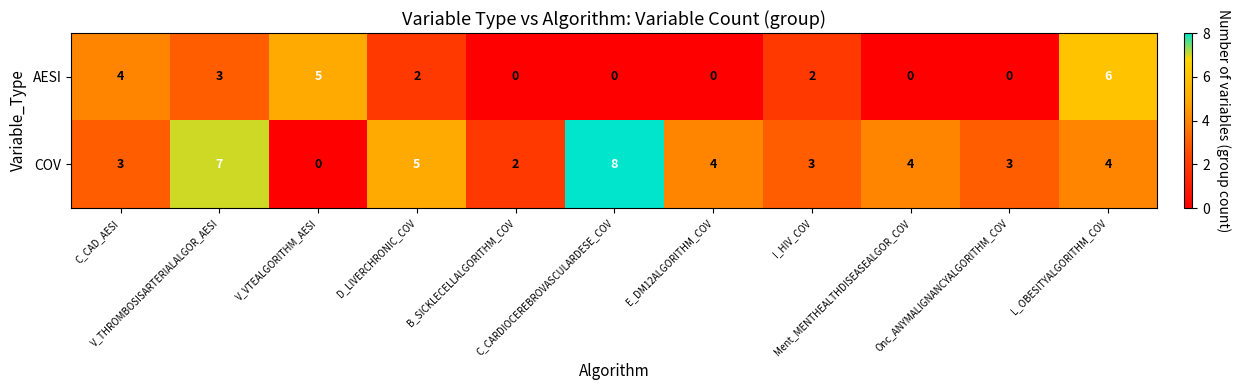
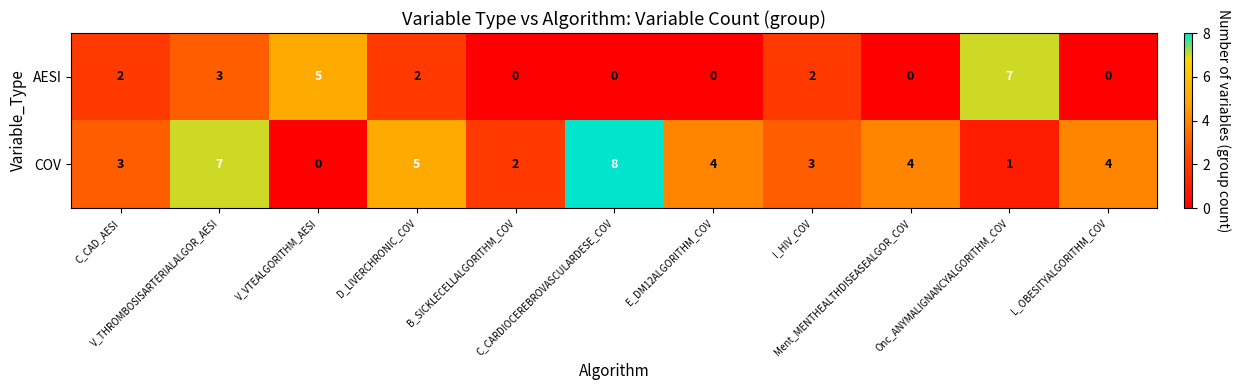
  {
    "AESI": {
-     "C_CAD_AESI": 4,
+     "C_CAD_AESI": 2,
      "V_THROMBOSISARTERIALALGOR_AESI": 3,
      "V_VTEALGORITHM_AESI": 5,
      "D_LIVERCHRONIC_COV": 2,
      "B_SICKLECELLALGORITHM_COV": 0,
      "C_CARDIOCEREBROVASCULARDESE_COV": 0,
      "E_DM12ALGORITHM_COV": 0,
      "I_HIV_COV": 2,
      "Ment_MENTHEALTHDISEASEALGOR_COV": 0,
-     "Onc_ANYMALIGNANCYALGORITHM_COV": 0,
-     "L_OBESITYALGORITHM_COV": 6
+     "Onc_ANYMALIGNANCYALGORITHM_COV": 7,
+     "L_OBESITYALGORITHM_COV": 0
    },
    "COV": {
      "C_CAD_AESI": 3,
      "V_THROMBOSISARTERIALALGOR_AESI": 7,
      "V_VTEALGORITHM_AESI": 0,
      "D_LIVERCHRONIC_COV": 5,
      "B_SICKLECELLALGORITHM_COV": 2,
      "C_CARDIOCEREBROVASCULARDESE_COV": 8,
      "E_DM12ALGORITHM_COV": 4,
      "I_HIV_COV": 3,
      "Ment_MENTHEALTHDISEASEALGOR_COV": 4,
-     "Onc_ANYMALIGNANCYALGORITHM_COV": 3,
+     "Onc_ANYMALIGNANCYALGORITHM_COV": 1,
      "L_OBESITYALGORITHM_COV": 4
    }
  }
